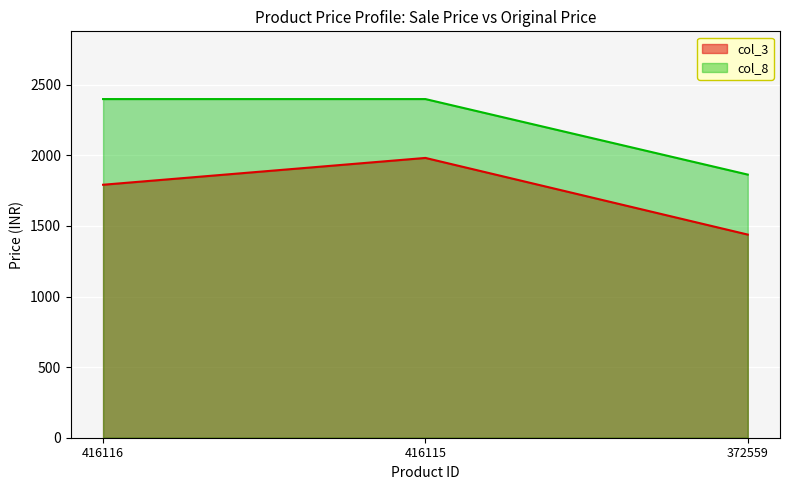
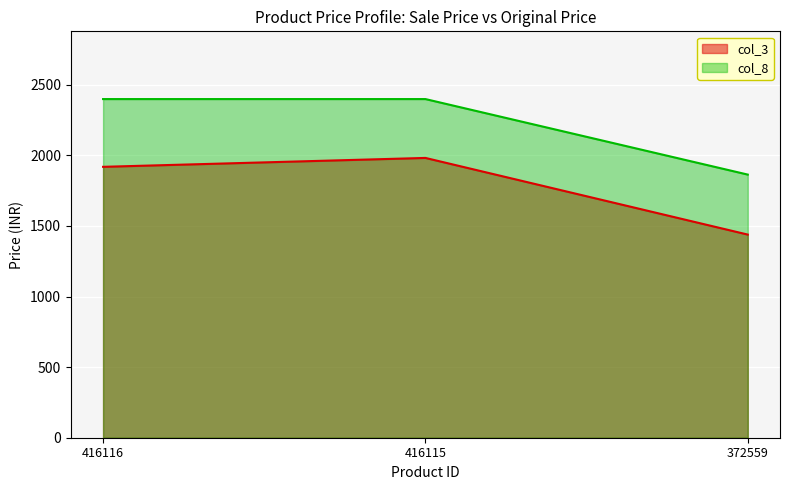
  {
    "col_3": {
-     "416116": 1790,
+     "416116": 1920,
      "416115": 1980,
      "372559": 1440
    },
    "col_8": {
      "416116": 2400,
      "416115": 2400,
      "372559": 1860
    }
  }
